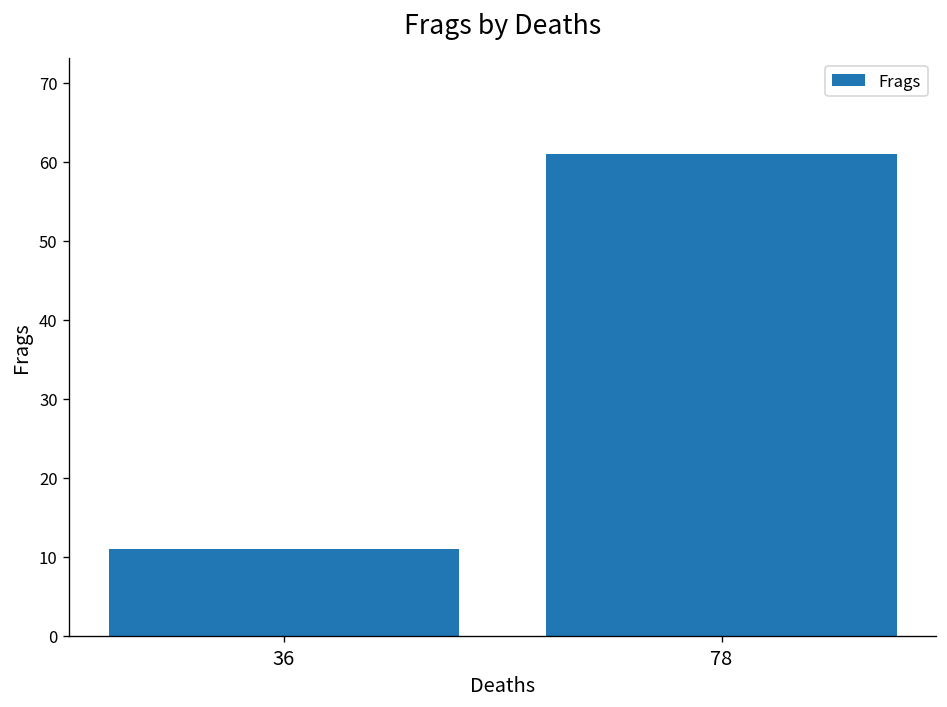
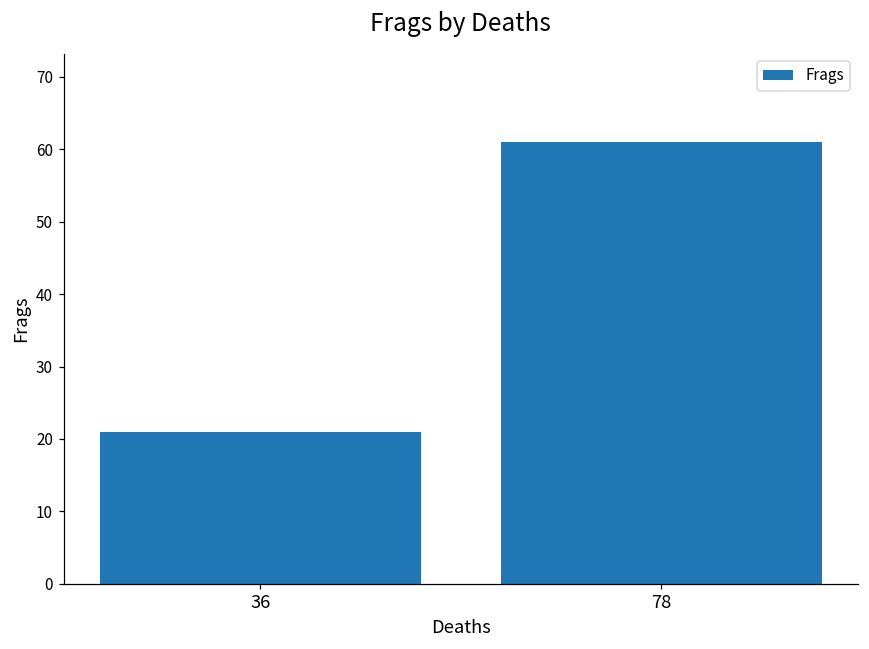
  {
-   "36": 11,
+   "36": 21,
    "78": 61
  }
